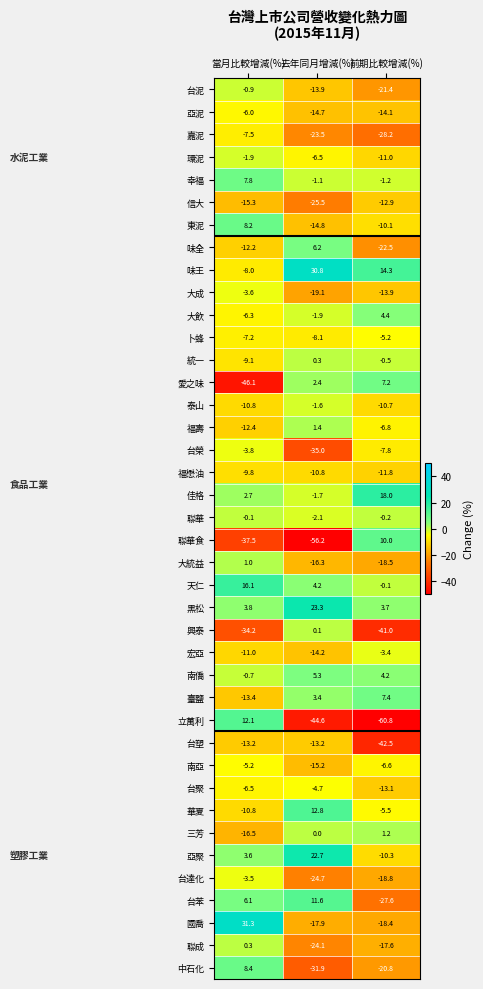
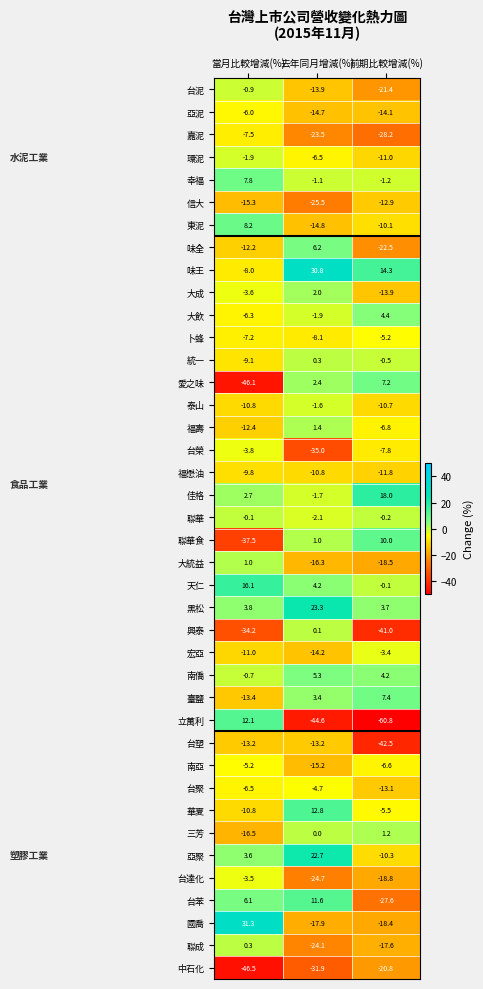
  {
    "台泥": {
      "當月比較增減(%)": -0.9,
      "去年同月增減(%)": -13.9,
      "前期比較增減(%)": -21.4
    },
    "亞泥": {
      "當月比較增減(%)": -6.0,
      "去年同月增減(%)": -14.7,
      "前期比較增減(%)": -14.1
    },
    "嘉泥": {
      "當月比較增減(%)": -7.5,
      "去年同月增減(%)": -23.5,
      "前期比較增減(%)": -28.2
    },
    "環泥": {
      "當月比較增減(%)": -1.9,
      "去年同月增減(%)": -6.5,
      "前期比較增減(%)": -11.0
    },
    "幸福": {
      "當月比較增減(%)": 7.8,
      "去年同月增減(%)": -1.1,
      "前期比較增減(%)": -1.2
    },
    "信大": {
      "當月比較增減(%)": -15.3,
      "去年同月增減(%)": -25.5,
      "前期比較增減(%)": -12.9
    },
    "東泥": {
      "當月比較增減(%)": 8.2,
      "去年同月增減(%)": -14.8,
      "前期比較增減(%)": -10.1
    },
    "味全": {
      "當月比較增減(%)": -12.2,
      "去年同月增減(%)": 6.2,
      "前期比較增減(%)": -22.5
    },
    "味王": {
      "當月比較增減(%)": -8.0,
      "去年同月增減(%)": 30.8,
      "前期比較增減(%)": 14.3
    },
    "大成": {
      "當月比較增減(%)": -3.6,
-     "去年同月增減(%)": -19.1,
+     "去年同月增減(%)": 2.0,
      "前期比較增減(%)": -13.9
    },
    "大飲": {
      "當月比較增減(%)": -6.3,
      "去年同月增減(%)": -1.9,
      "前期比較增減(%)": 4.4
    },
    "卜蜂": {
      "當月比較增減(%)": -7.2,
      "去年同月增減(%)": -8.1,
      "前期比較增減(%)": -5.2
    },
    "統一": {
      "當月比較增減(%)": -9.1,
      "去年同月增減(%)": 0.3,
      "前期比較增減(%)": -0.5
    },
    "愛之味": {
      "當月比較增減(%)": -46.1,
      "去年同月增減(%)": 2.4,
      "前期比較增減(%)": 7.2
    },
    "泰山": {
      "當月比較增減(%)": -10.8,
      "去年同月增減(%)": -1.6,
      "前期比較增減(%)": -10.7
    },
    "福壽": {
      "當月比較增減(%)": -12.4,
      "去年同月增減(%)": 1.4,
      "前期比較增減(%)": -6.8
    },
    "台榮": {
      "當月比較增減(%)": -3.8,
      "去年同月增減(%)": -35.0,
      "前期比較增減(%)": -7.8
    },
    "福懋油": {
      "當月比較增減(%)": -9.8,
      "去年同月增減(%)": -10.8,
      "前期比較增減(%)": -11.8
    },
    "佳格": {
      "當月比較增減(%)": 2.7,
      "去年同月增減(%)": -1.7,
      "前期比較增減(%)": 18.0
    },
    "聯華": {
      "當月比較增減(%)": -0.1,
      "去年同月增減(%)": -2.1,
      "前期比較增減(%)": -0.2
    },
    "聯華食": {
      "當月比較增減(%)": -37.5,
-     "去年同月增減(%)": -56.2,
+     "去年同月增減(%)": 1.0,
      "前期比較增減(%)": 10.0
    },
    "大統益": {
      "當月比較增減(%)": 1.0,
      "去年同月增減(%)": -16.3,
      "前期比較增減(%)": -18.5
    },
    "天仁": {
      "當月比較增減(%)": 16.1,
      "去年同月增減(%)": 4.2,
      "前期比較增減(%)": -0.1
    },
    "黑松": {
      "當月比較增減(%)": 3.8,
      "去年同月增減(%)": 23.3,
      "前期比較增減(%)": 3.7
    },
    "興泰": {
      "當月比較增減(%)": -34.2,
      "去年同月增減(%)": 0.1,
      "前期比較增減(%)": -41.0
    },
    "宏亞": {
      "當月比較增減(%)": -11.0,
      "去年同月增減(%)": -14.2,
      "前期比較增減(%)": -3.4
    },
    "南僑": {
      "當月比較增減(%)": -0.7,
      "去年同月增減(%)": 5.3,
      "前期比較增減(%)": 4.2
    },
    "臺鹽": {
      "當月比較增減(%)": -13.4,
      "去年同月增減(%)": 3.4,
      "前期比較增減(%)": 7.4
    },
    "立萬利": {
      "當月比較增減(%)": 12.1,
      "去年同月增減(%)": -44.6,
      "前期比較增減(%)": -60.8
    },
    "台塑": {
      "當月比較增減(%)": -13.2,
      "去年同月增減(%)": -13.2,
      "前期比較增減(%)": -42.5
    },
    "南亞": {
      "當月比較增減(%)": -5.2,
      "去年同月增減(%)": -15.2,
      "前期比較增減(%)": -6.6
    },
    "台聚": {
      "當月比較增減(%)": -6.5,
      "去年同月增減(%)": -4.7,
      "前期比較增減(%)": -13.1
    },
    "華夏": {
      "當月比較增減(%)": -10.8,
      "去年同月增減(%)": 12.8,
      "前期比較增減(%)": -5.5
    },
    "三芳": {
      "當月比較增減(%)": -16.5,
      "去年同月增減(%)": 0.0,
      "前期比較增減(%)": 1.2
    },
    "亞聚": {
      "當月比較增減(%)": 3.6,
      "去年同月增減(%)": 22.7,
      "前期比較增減(%)": -10.3
    },
    "台達化": {
      "當月比較增減(%)": -3.5,
      "去年同月增減(%)": -24.7,
      "前期比較增減(%)": -18.8
    },
    "台苯": {
      "當月比較增減(%)": 6.1,
      "去年同月增減(%)": 11.6,
      "前期比較增減(%)": -27.6
    },
    "國喬": {
      "當月比較增減(%)": 31.3,
      "去年同月增減(%)": -17.9,
      "前期比較增減(%)": -18.4
    },
    "聯成": {
      "當月比較增減(%)": 0.3,
      "去年同月增減(%)": -24.1,
      "前期比較增減(%)": -17.6
    },
    "中石化": {
-     "當月比較增減(%)": 8.4,
+     "當月比較增減(%)": -46.5,
      "去年同月增減(%)": -31.9,
      "前期比較增減(%)": -20.8
    }
  }
